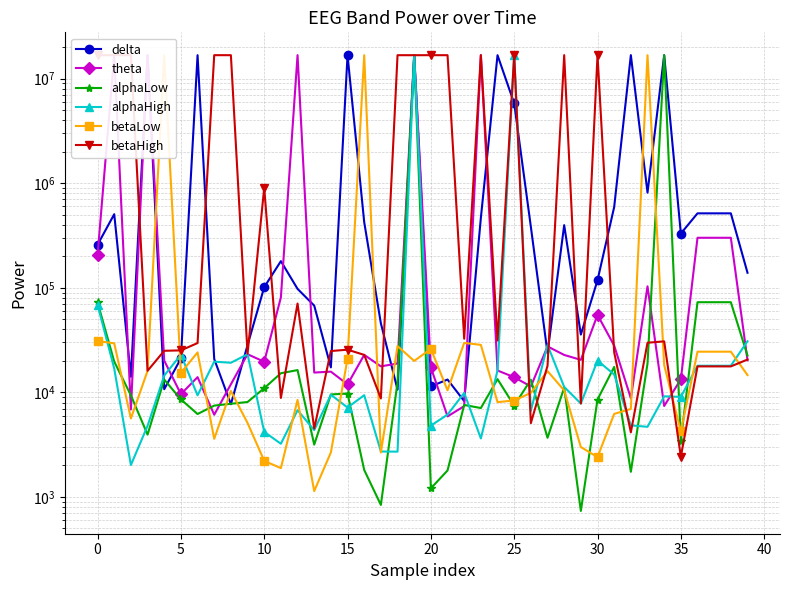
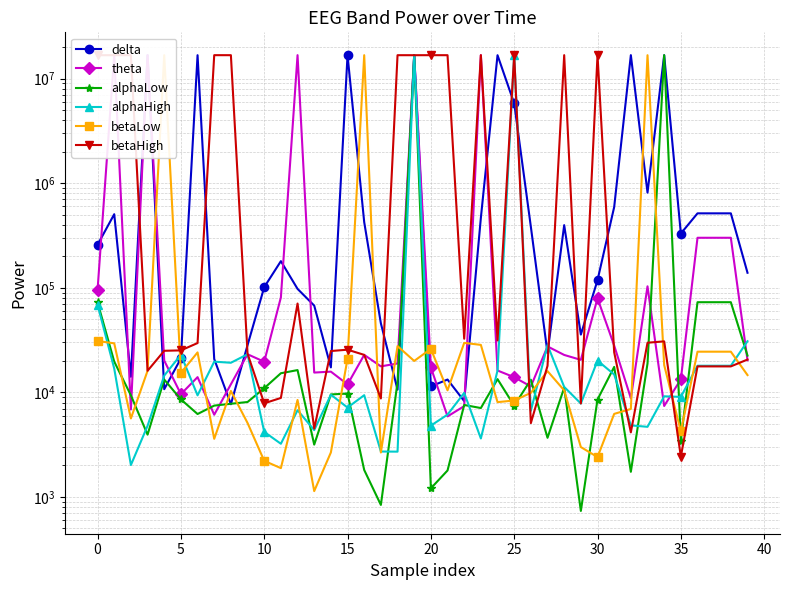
  {
    "delta": {
      "0": 260000,
      "5": 21000,
      "10": 100000,
      "15": 17000000,
      "20": 11000,
      "25": 6000000,
      "30": 120000,
      "35": 330000
    },
    "theta": {
-     "0": 210000,
+     "0": 100000,
      "5": 10000,
      "10": 20000,
      "15": 12000,
      "20": 17000,
      "25": 14000,
-     "30": 60000,
+     "30": 80000,
      "35": 13000
    },
    "alphaLow": {
      "5": 9000,
      "10": 11000,
      "15": 10000,
      "20": 1200,
      "25": 7000,
      "30": 9000,
      "35": 3500
    },
    "alphaHigh": {
      "5": 23000,
      "10": 4200,
      "15": 7000,
      "20": 5000,
      "30": 20000,
      "35": 9000
    },
    "betaLow": {
      "0": 31000,
      "5": 15000,
      "10": 2200,
      "15": 21000,
      "20": 26000,
      "25": 8000,
      "30": 2400,
      "35": 4200
    },
    "betaHigh": {
      "5": 25000,
-     "10": 900000,
+     "10": 8000,
      "15": 26000,
      "20": 17000000,
      "30": 17000000,
      "35": 2400
    }
  }
